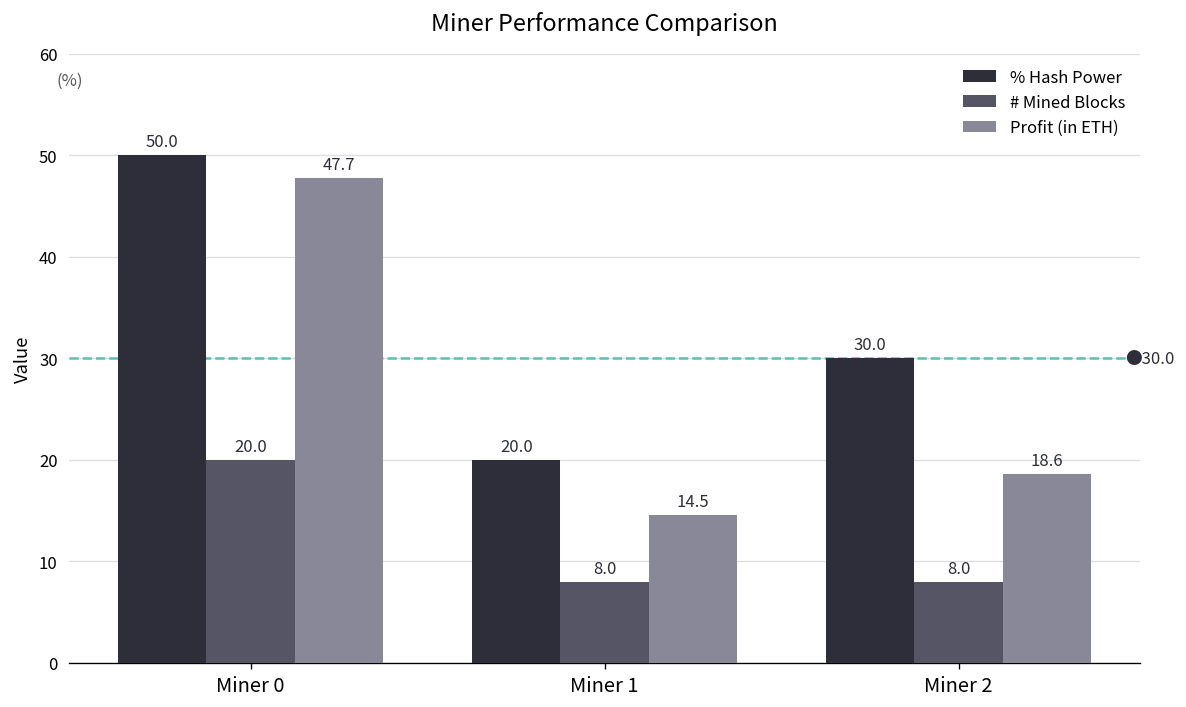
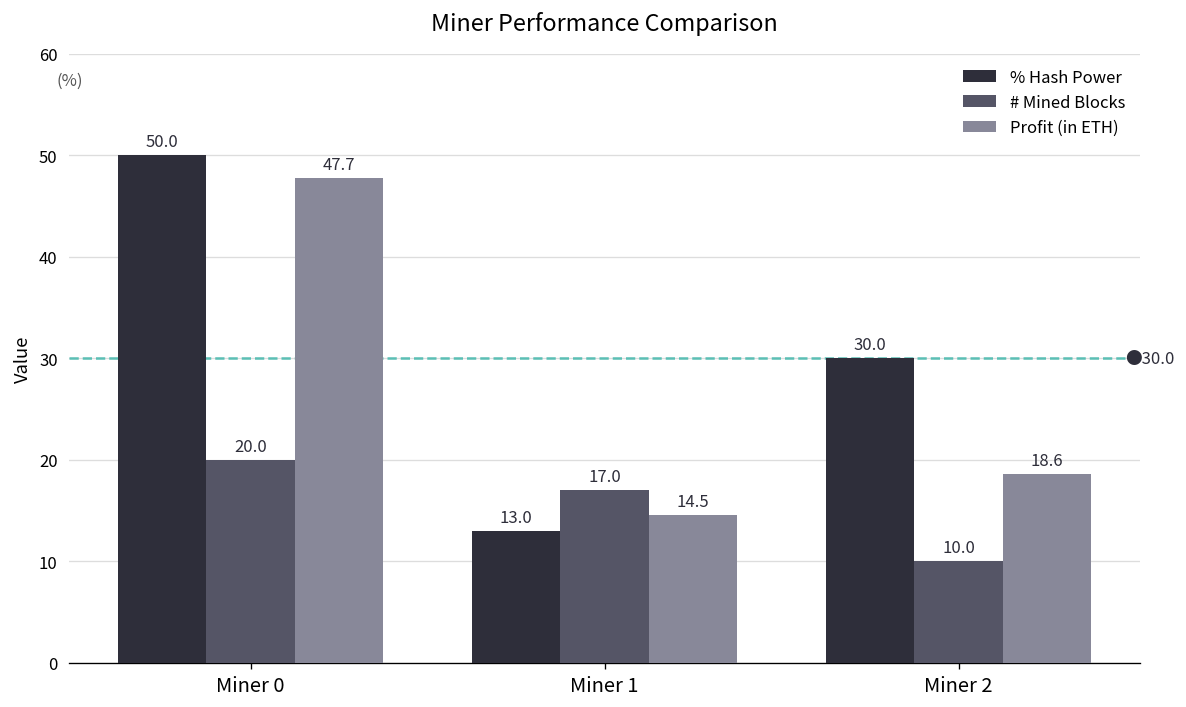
  {
    "% Hash Power": {
      "Miner 0": 50.0,
-     "Miner 1": 20.0,
+     "Miner 1": 13.0,
      "Miner 2": 30.0
    },
    "# Mined Blocks": {
      "Miner 0": 20.0,
-     "Miner 1": 8.0,
-     "Miner 2": 8.0
+     "Miner 1": 17.0,
+     "Miner 2": 10.0
    },
    "Profit (in ETH)": {
      "Miner 0": 47.7,
      "Miner 1": 14.5,
      "Miner 2": 18.6
    }
  }
